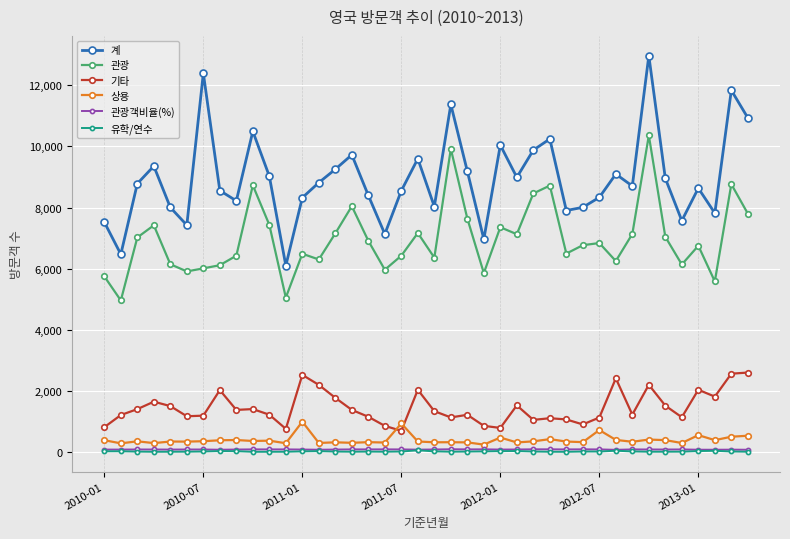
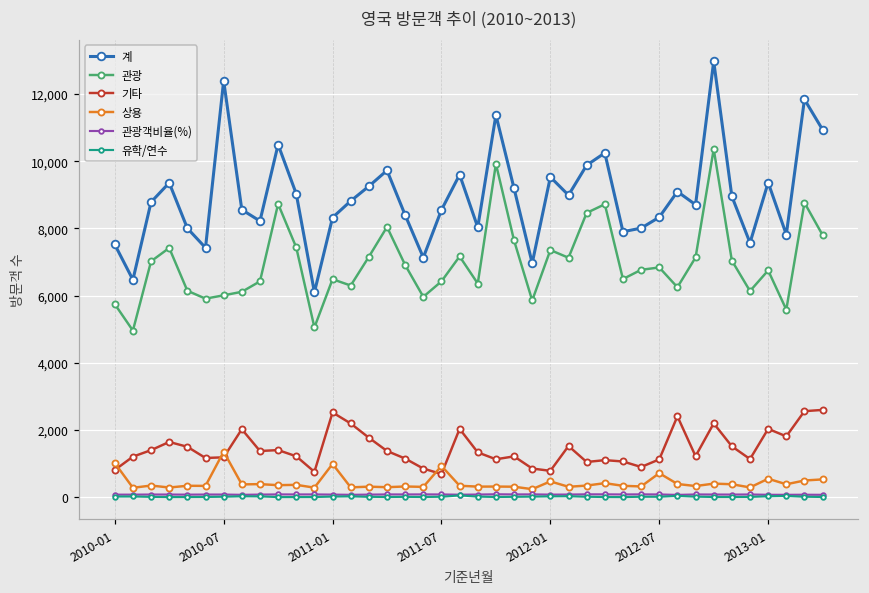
  {
    "계": {
      "2010-01": "7,500",
      "2010-07": "12,400",
      "2011-01": "8,300",
      "2011-07": "8,500",
-     "2012-01": "10,000",
+     "2012-01": "9,500",
      "2012-07": "8,300",
-     "2013-01": "8,600"
+     "2013-01": "9,400"
    },
    "기타": {
      "2010-01": "800",
      "2010-07": "1,200",
      "2011-01": "2,500",
      "2011-07": "700",
      "2012-01": "800",
      "2012-07": "1,100",
      "2013-01": "2,000"
    },
    "상용": {
-     "2010-01": "400",
-     "2010-07": "400",
+     "2010-01": "1,000",
+     "2010-07": "1,400",
      "2011-01": "1,000",
      "2011-07": "900",
      "2012-01": "500",
      "2012-07": "700",
      "2013-01": "500"
    }
  }
